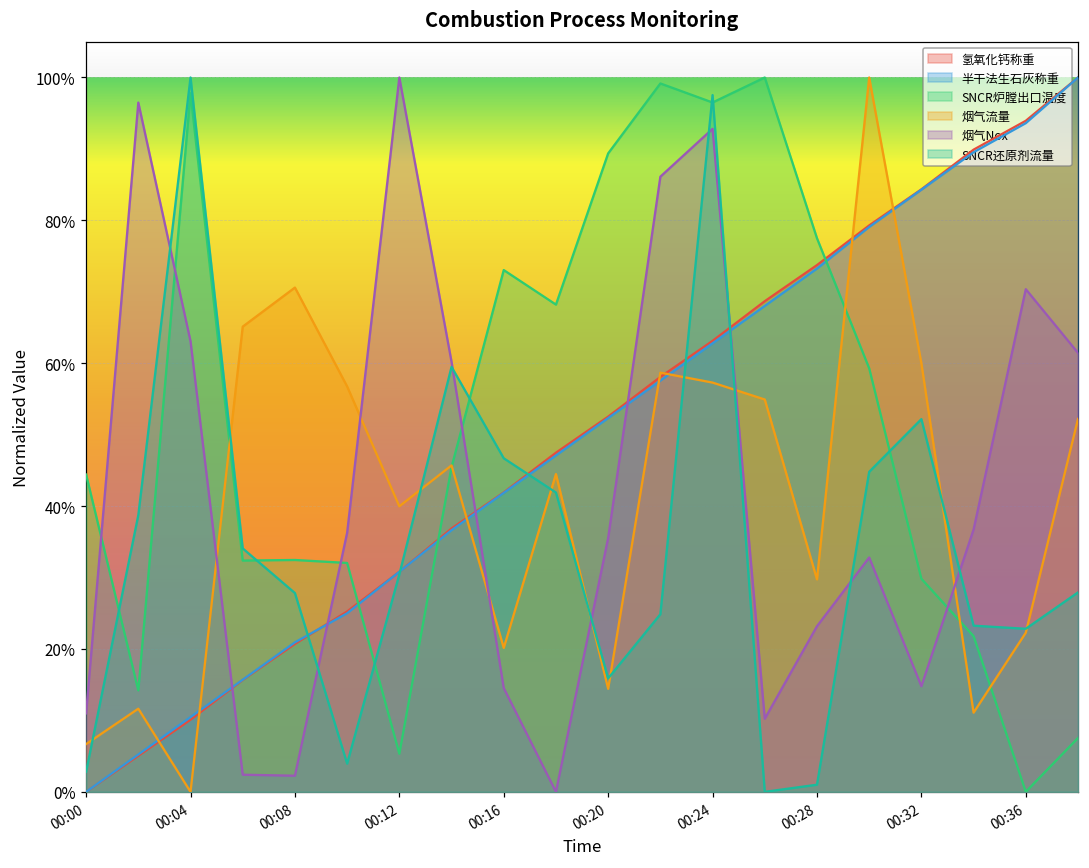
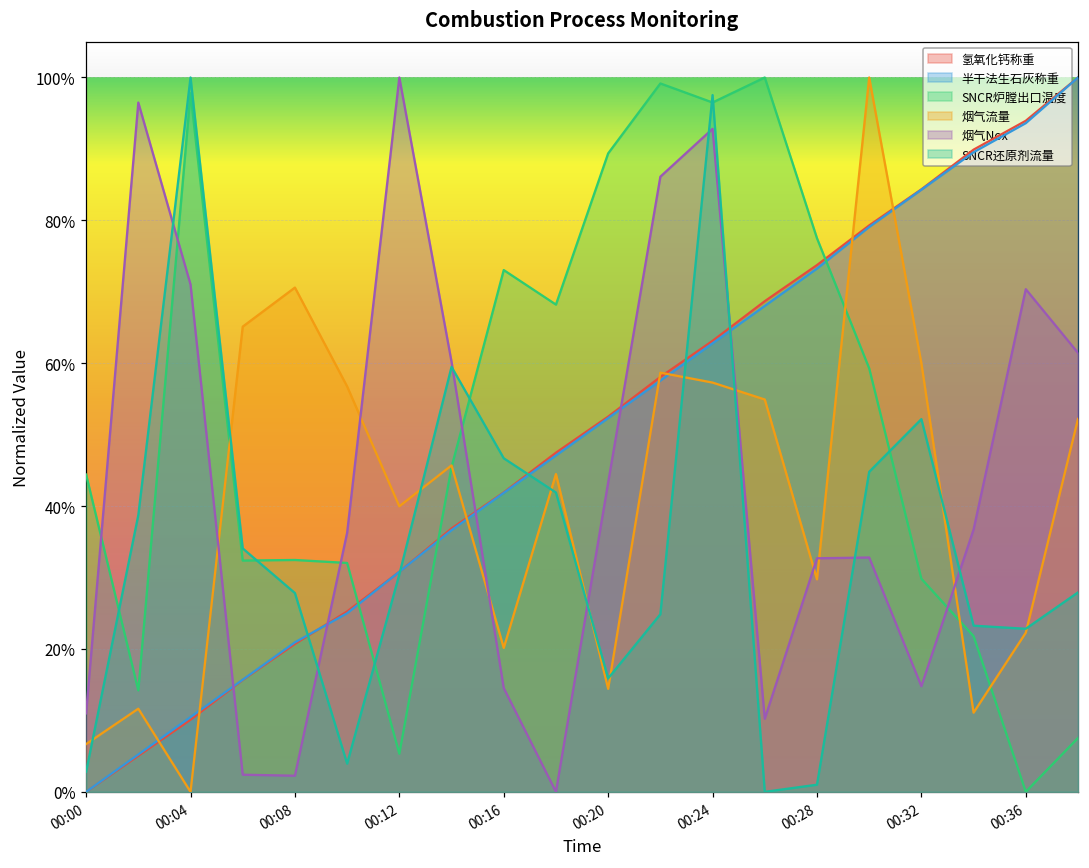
  {
    "烟气Nox": {
      "00:00": "11%",
-     "00:04": "63%",
+     "00:04": "71%",
      "00:08": "2%",
      "00:12": "100%",
      "00:16": "15%",
-     "00:20": "36%",
+     "00:20": "43%",
      "00:24": "93%",
-     "00:28": "23%",
+     "00:28": "33%",
      "00:32": "15%",
      "00:36": "70%"
    }
  }
